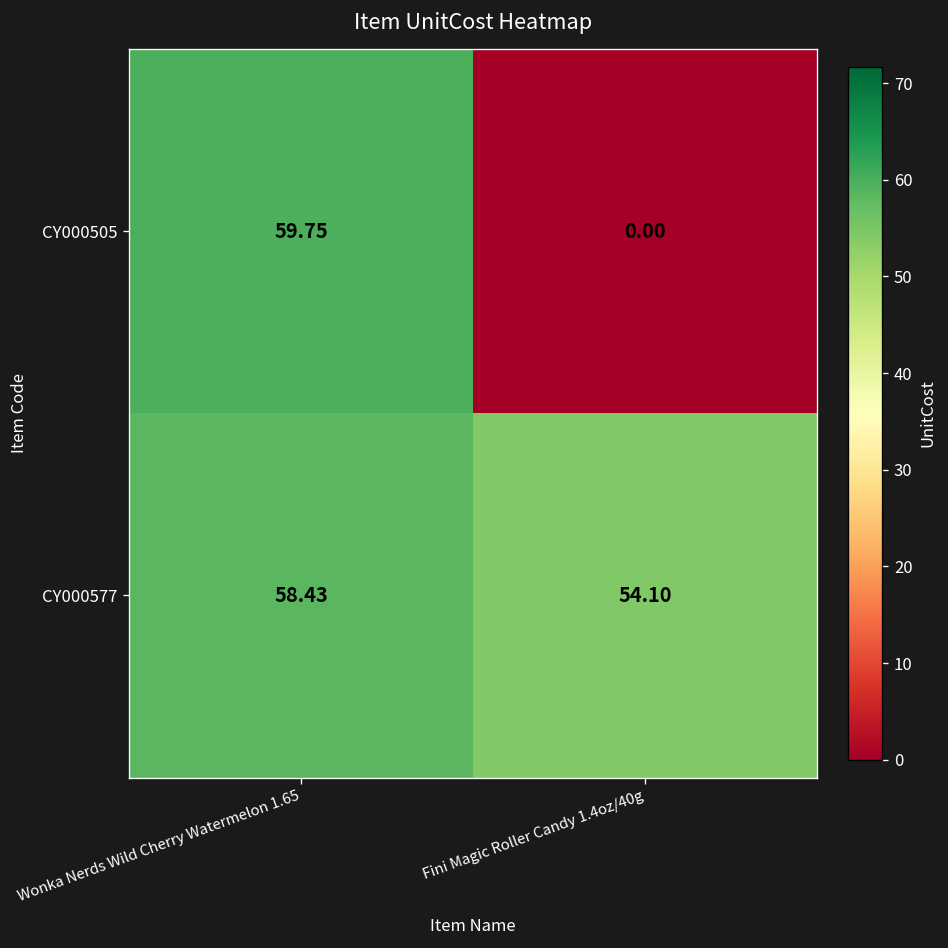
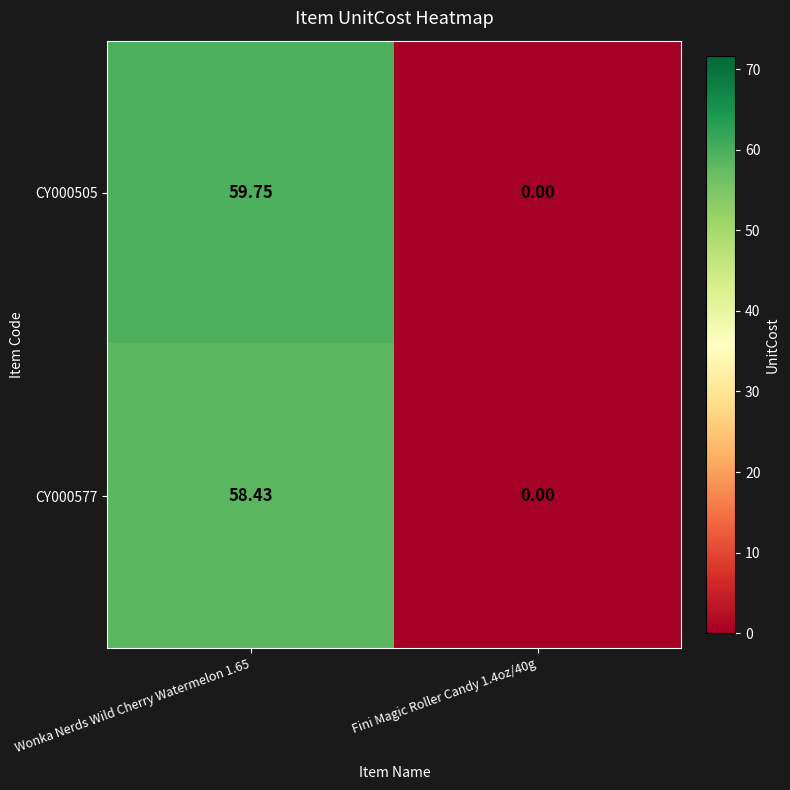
  {
    "CY000505": {
      "Wonka Nerds Wild Cherry Watermelon 1.65": 59.75,
      "Fini Magic Roller Candy 1.4oz/40g": 0.00
    },
    "CY000577": {
      "Wonka Nerds Wild Cherry Watermelon 1.65": 58.43,
-     "Fini Magic Roller Candy 1.4oz/40g": 54.10
+     "Fini Magic Roller Candy 1.4oz/40g": 0.00
    }
  }
